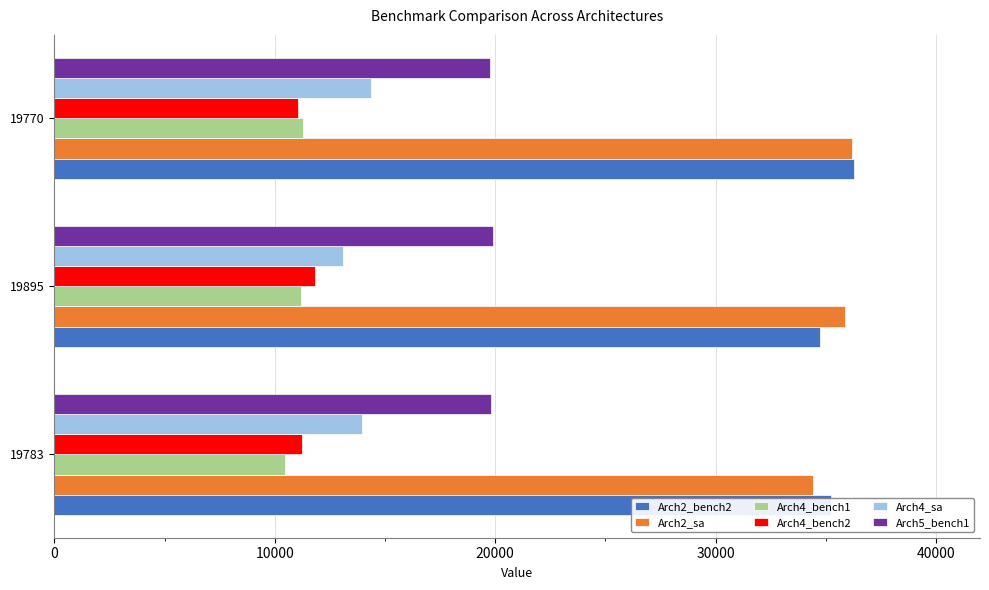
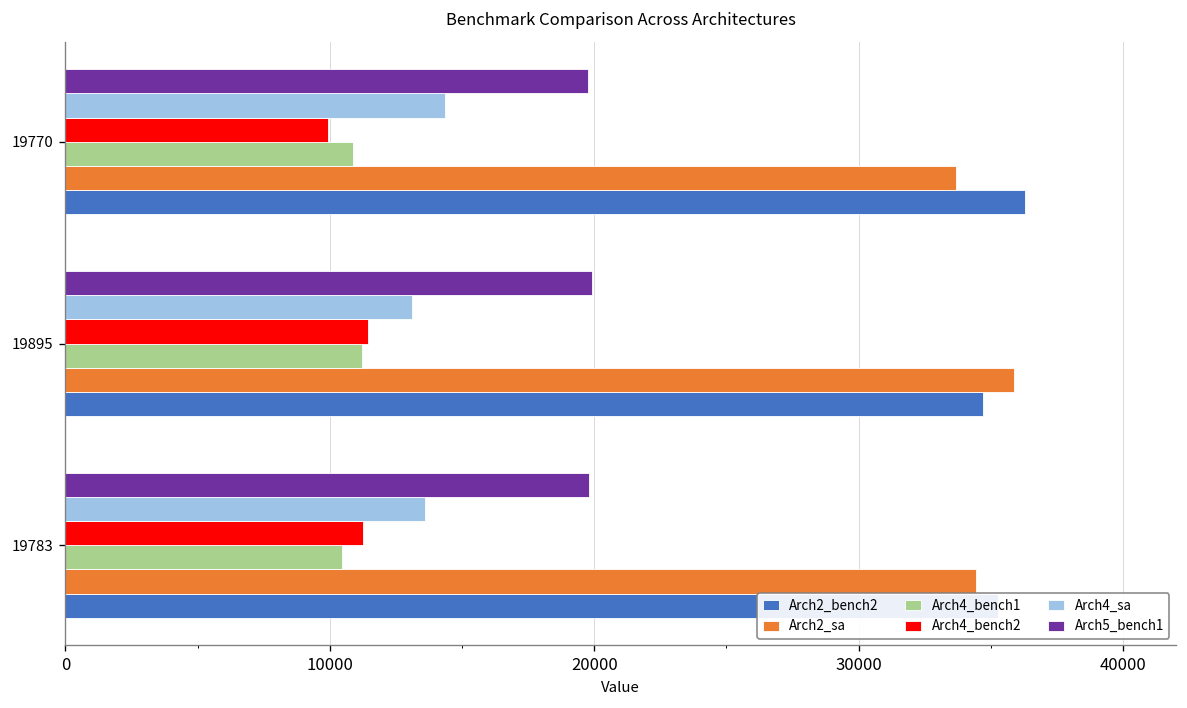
  {
    "Arch2_bench2": {
      "19770": 36300,
      "19895": 34700
    },
    "Arch2_sa": {
-     "19770": 36200,
+     "19770": 33700,
      "19895": 35900,
      "19783": 34400
    },
    "Arch4_bench1": {
-     "19770": 11300,
+     "19770": 10900,
      "19895": 11200,
      "19783": 10500
    },
    "Arch4_bench2": {
-     "19770": 11100,
-     "19895": 11800,
+     "19770": 9900,
+     "19895": 11400,
      "19783": 11200
    },
    "Arch4_sa": {
      "19770": 14400,
      "19895": 13100,
-     "19783": 14000
+     "19783": 13600
    },
    "Arch5_bench1": {
      "19770": 19800,
      "19895": 19900,
      "19783": 19800
    }
  }
